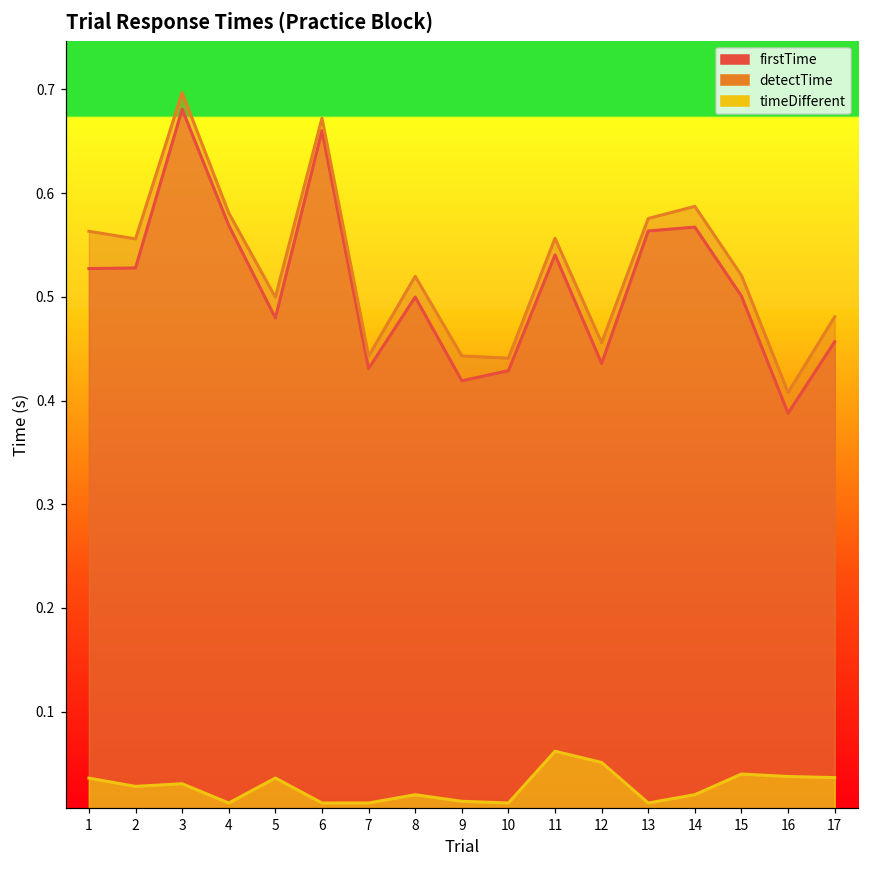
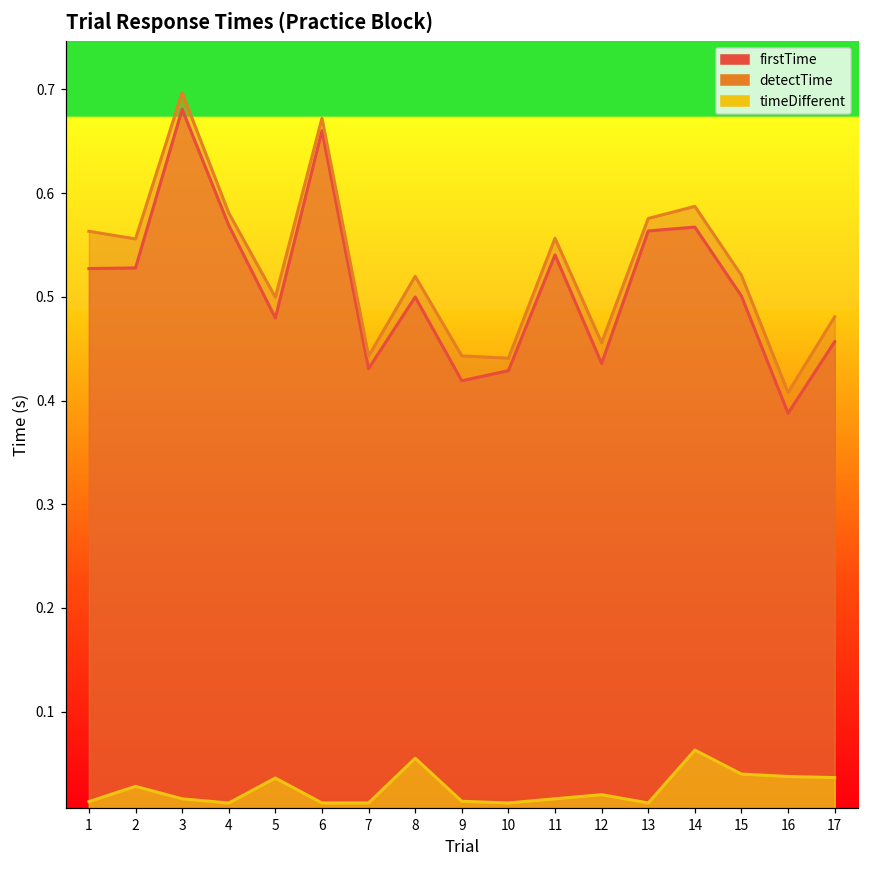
  {
    "timeDifferent": {
-     "1": 0.04,
+     "1": 0.01,
      "2": 0.03,
-     "3": 0.03,
+     "3": 0.02,
      "4": 0.01,
      "5": 0.04,
      "6": 0.01,
      "7": 0.01,
-     "8": 0.02,
+     "8": 0.06,
      "9": 0.01,
      "10": 0.01,
-     "11": 0.06,
-     "12": 0.05,
+     "11": 0.02,
+     "12": 0.02,
      "13": 0.01,
-     "14": 0.02,
+     "14": 0.06,
      "15": 0.04,
      "16": 0.04,
      "17": 0.04
    }
  }
